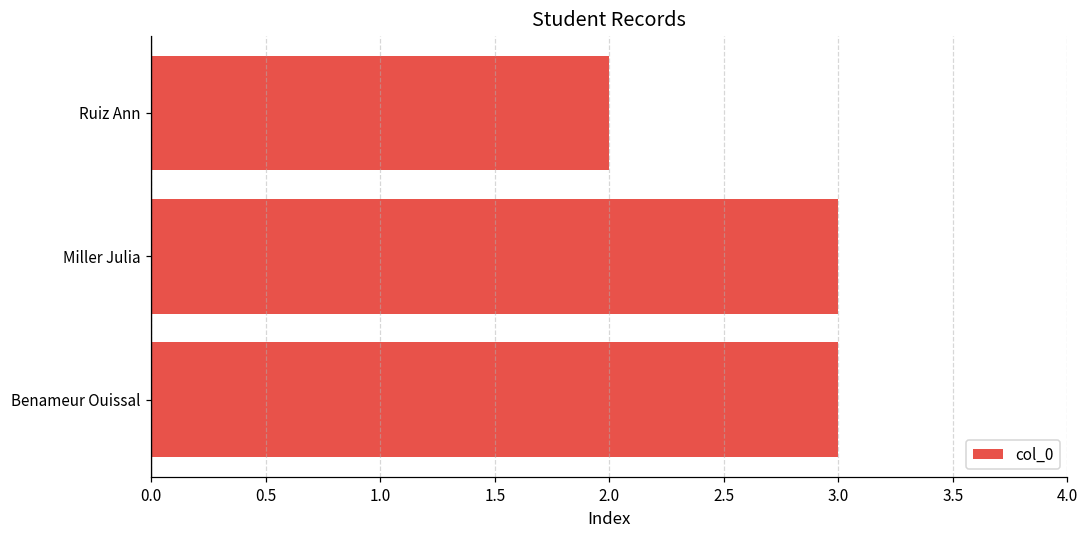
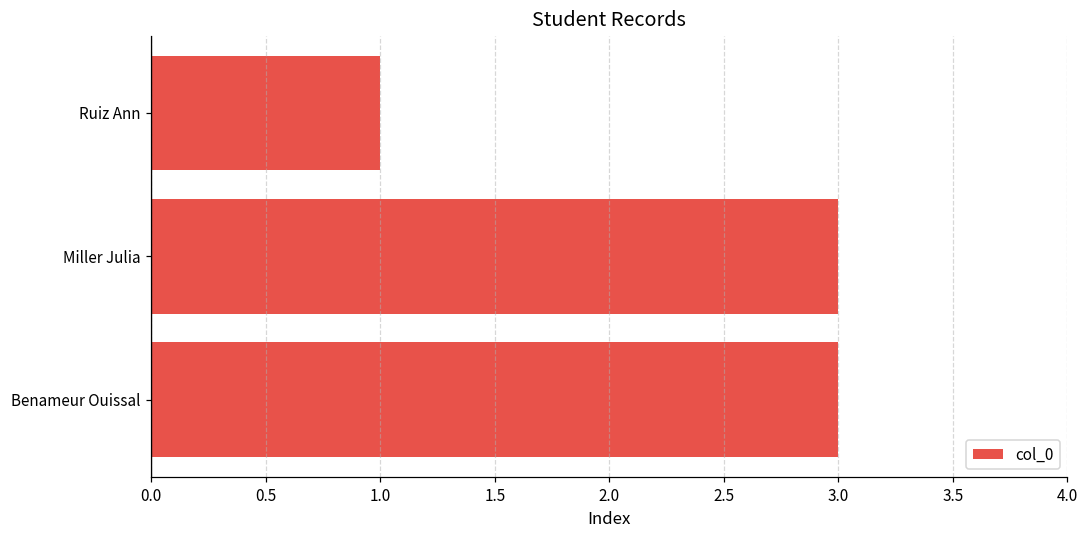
  {
-   "Ruiz Ann": 2,
+   "Ruiz Ann": 1,
    "Miller Julia": 3,
    "Benameur Ouissal": 3
  }
